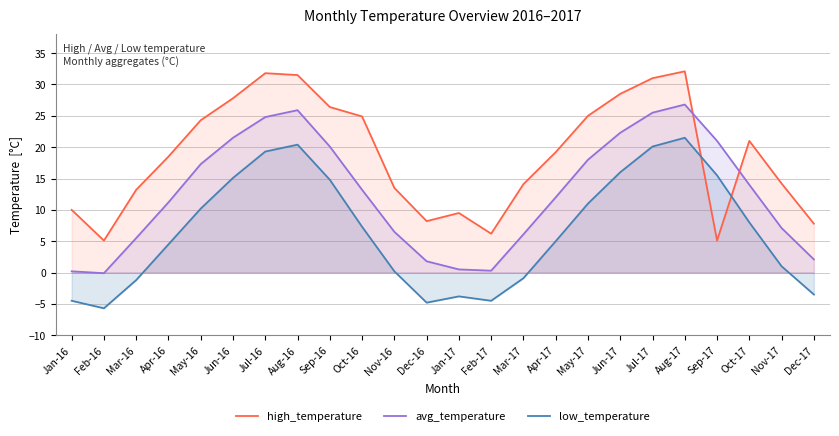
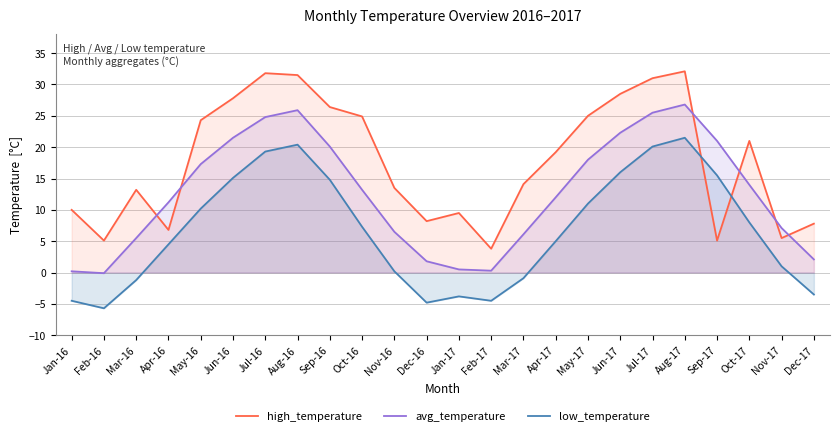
  {
    "high_temperature": {
      "Jan-16": 10,
      "Feb-16": 5,
      "Mar-16": 13,
-     "Apr-16": 19,
+     "Apr-16": 7,
      "May-16": 24,
      "Jun-16": 28,
      "Jul-16": 32,
      "Aug-16": 32,
      "Sep-16": 26,
      "Oct-16": 25,
      "Nov-16": 14,
      "Dec-16": 8,
      "Jan-17": 10,
-     "Feb-17": 6,
+     "Feb-17": 4,
      "Mar-17": 14,
      "Apr-17": 19,
      "May-17": 25,
      "Jun-17": 29,
      "Jul-17": 31,
      "Aug-17": 32,
      "Sep-17": 5,
      "Oct-17": 21,
-     "Nov-17": 14,
+     "Nov-17": 6,
      "Dec-17": 8
    }
  }
